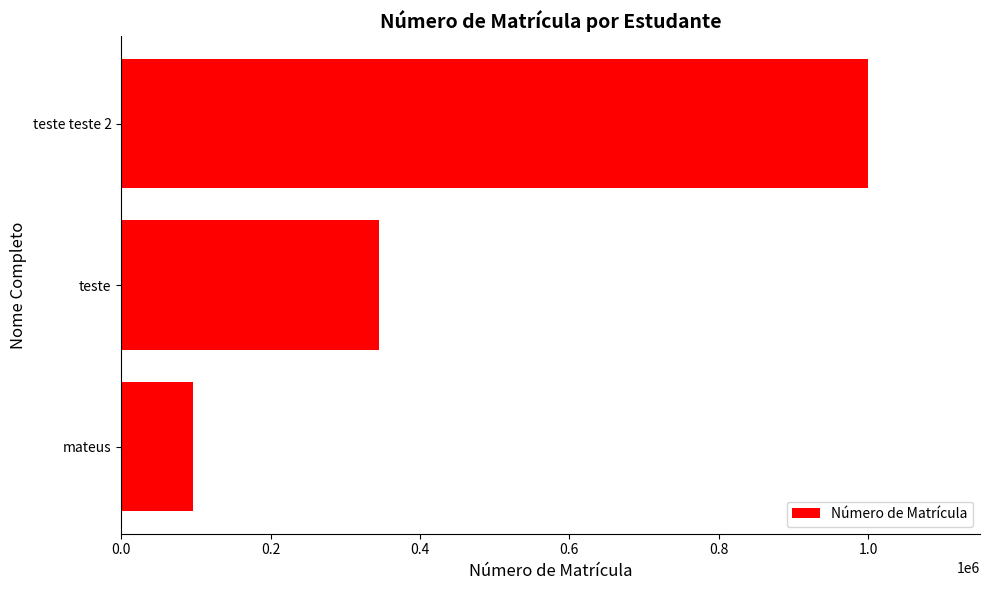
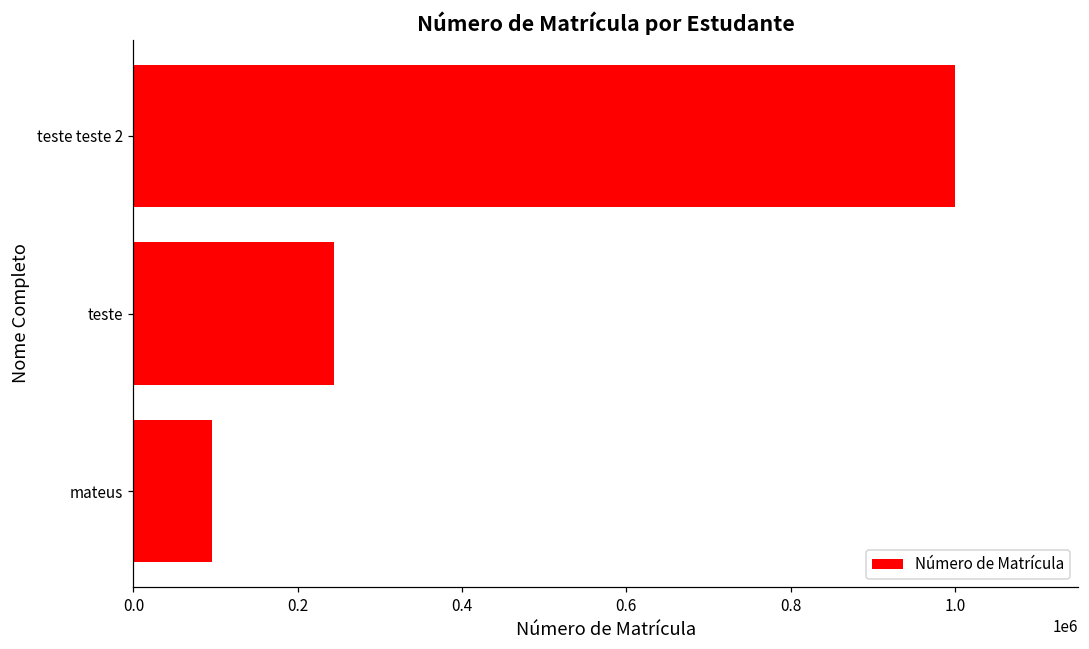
  {
    "teste teste 2": 1000000,
-   "teste": 350000,
+   "teste": 240000,
    "mateus": 100000
  }
